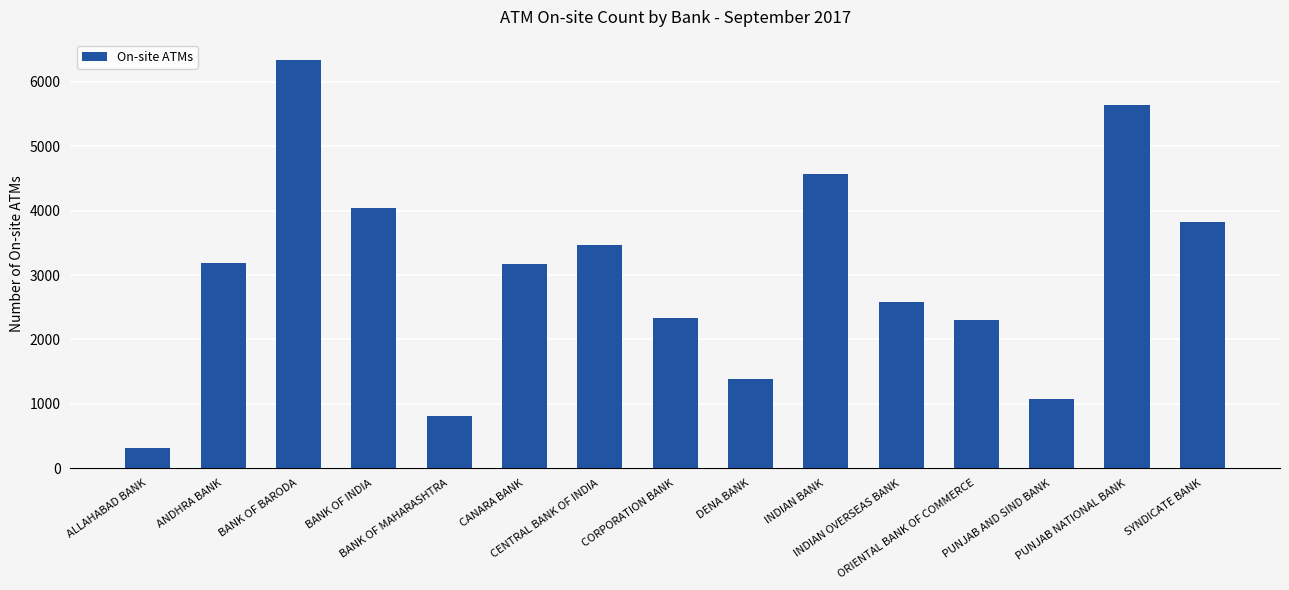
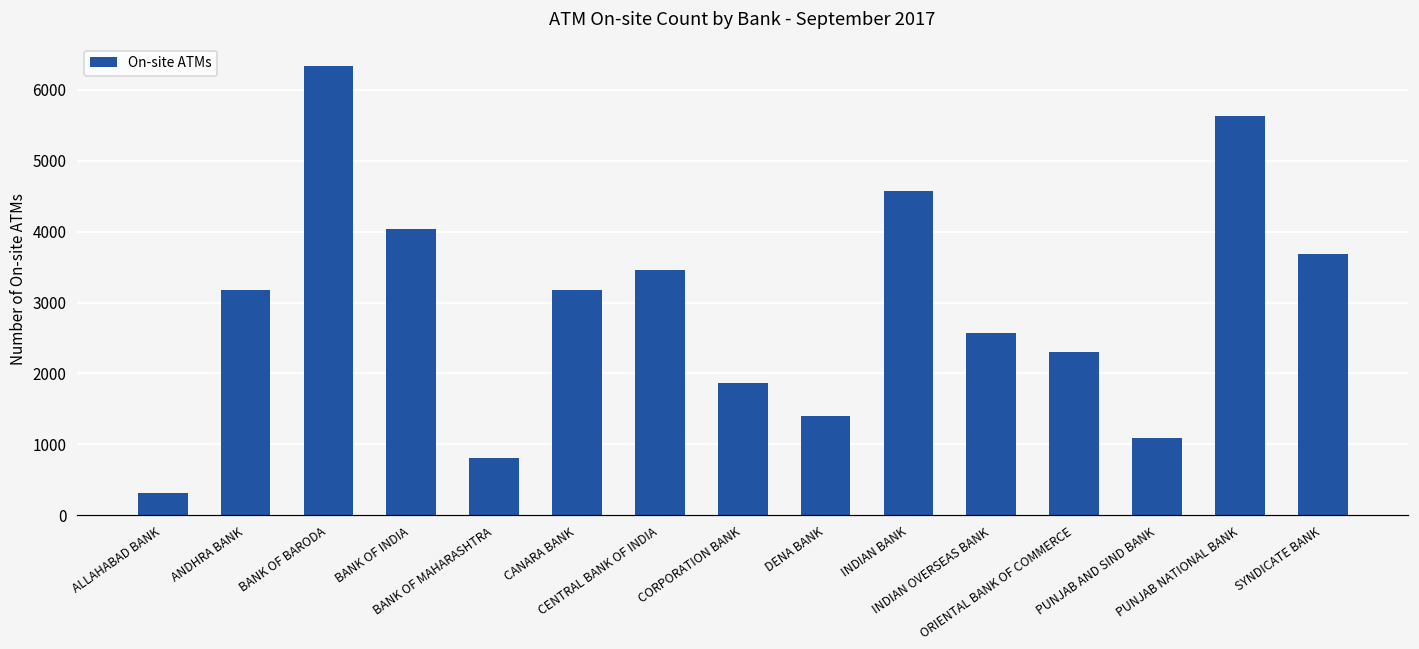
  {
    "ALLAHABAD BANK": 300,
    "ANDHRA BANK": 3200,
    "BANK OF BARODA": 6300,
    "BANK OF INDIA": 4000,
    "BANK OF MAHARASHTRA": 800,
    "CANARA BANK": 3200,
    "CENTRAL BANK OF INDIA": 3500,
-   "CORPORATION BANK": 2300,
+   "CORPORATION BANK": 1900,
    "DENA BANK": 1400,
    "INDIAN BANK": 4600,
    "INDIAN OVERSEAS BANK": 2600,
    "ORIENTAL BANK OF COMMERCE": 2300,
    "PUNJAB AND SIND BANK": 1100,
    "PUNJAB NATIONAL BANK": 5600,
-   "SYNDICATE BANK": 3800
+   "SYNDICATE BANK": 3700
  }
